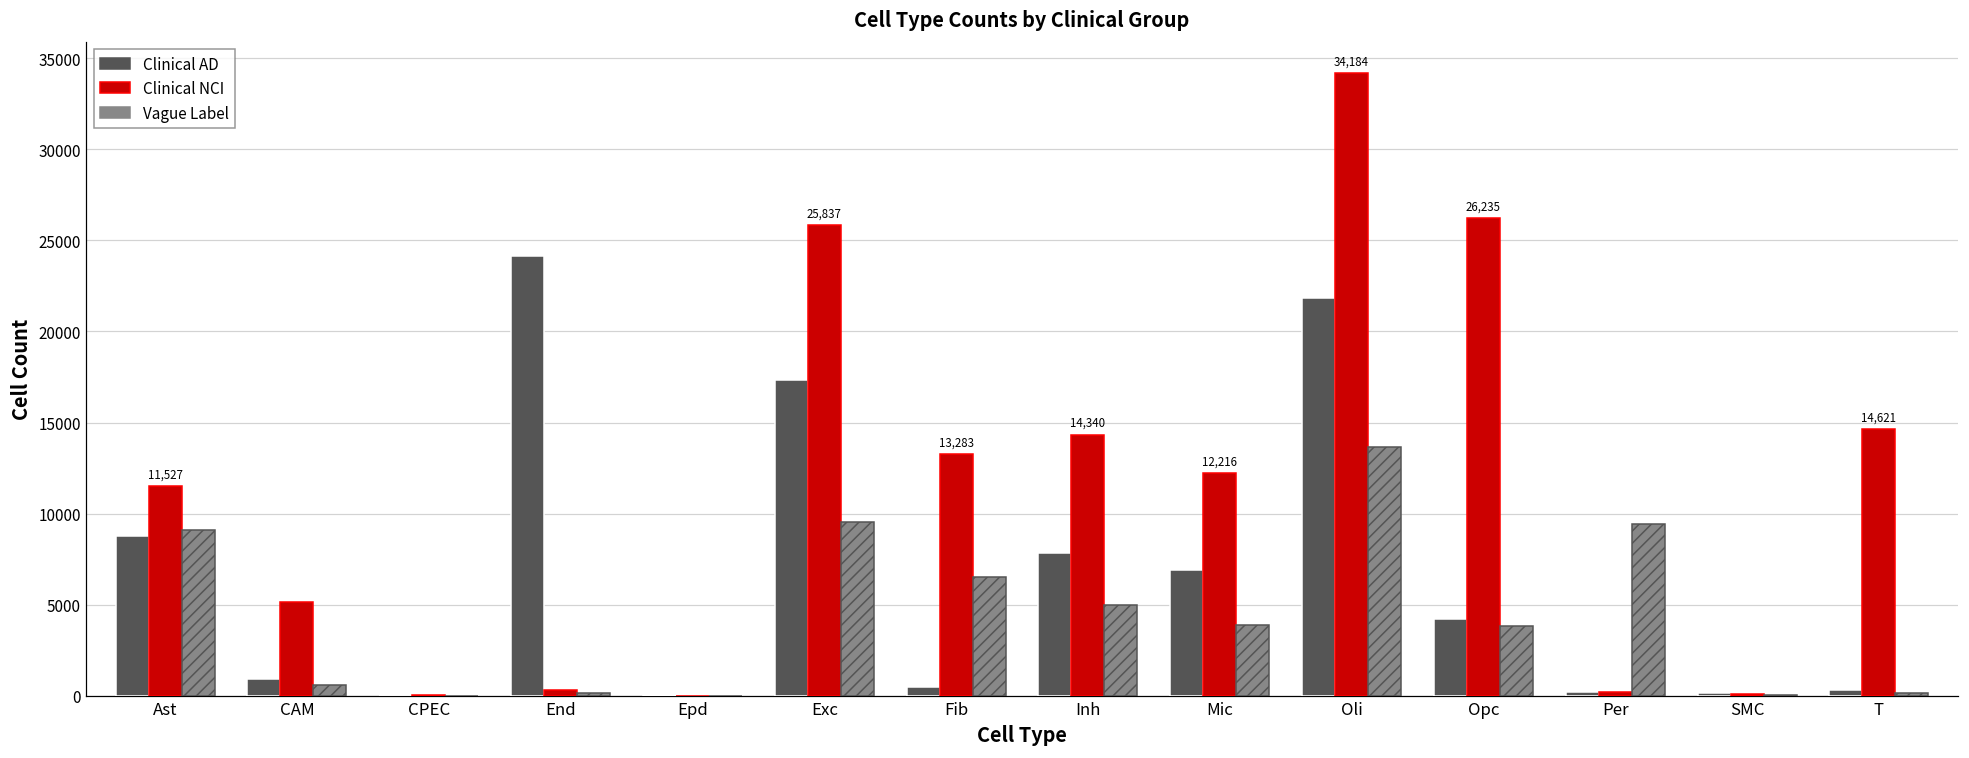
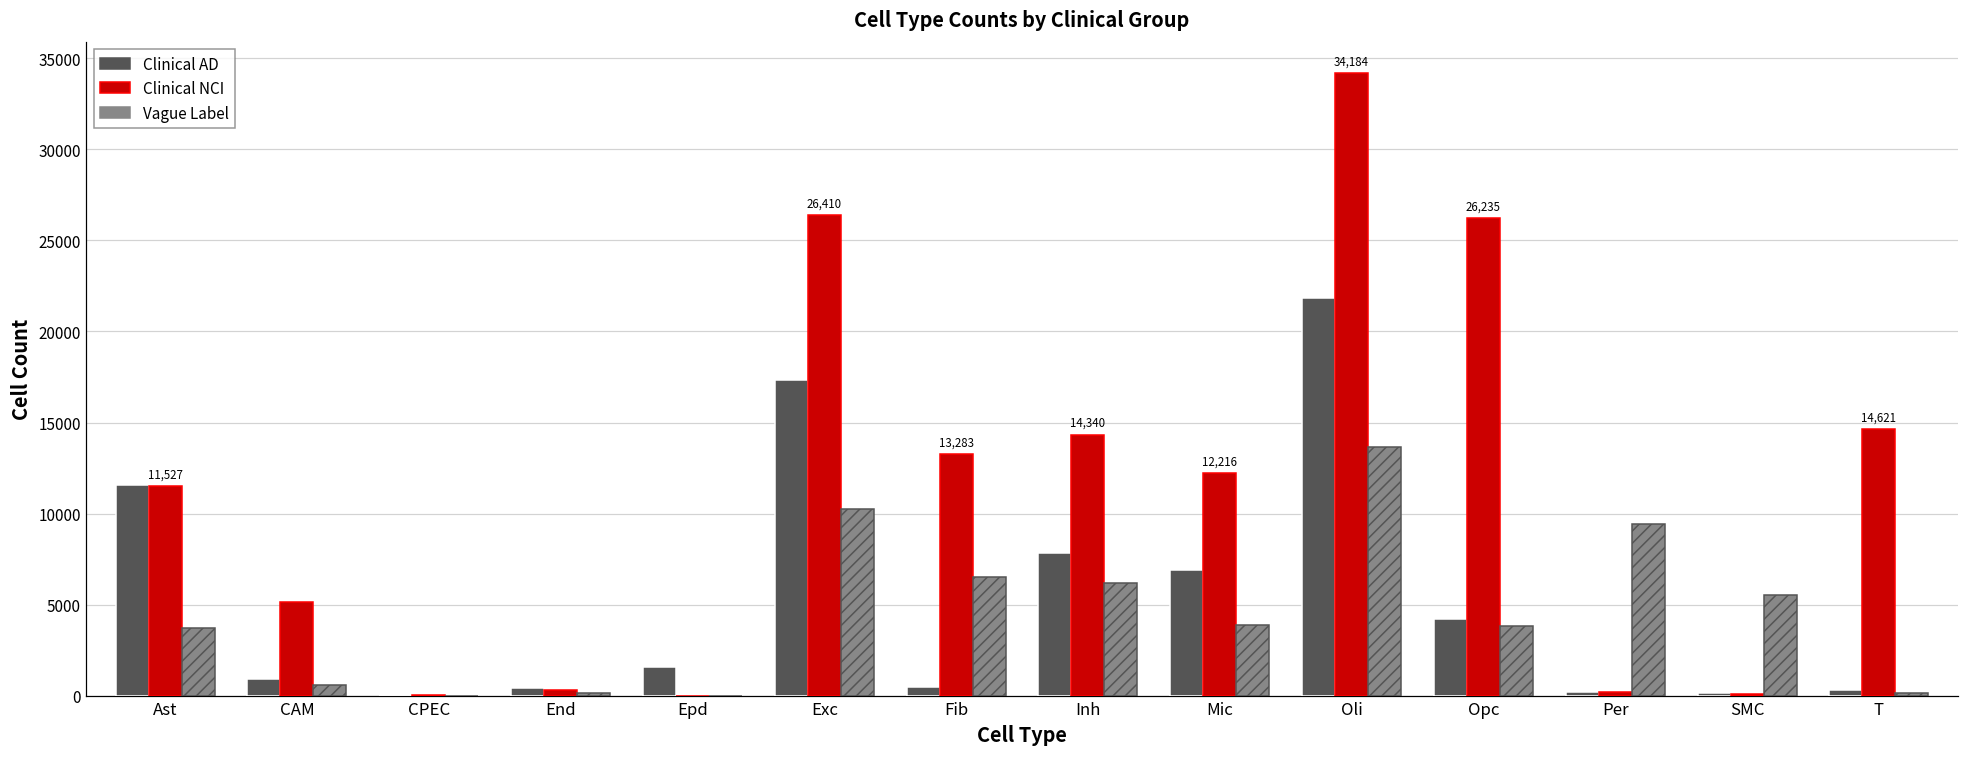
  {
    "Clinical AD": {
-     "Ast": "8800",
+     "Ast": "11600",
      "CAM": "900",
-     "End": "24200",
-     "Epd": "100",
+     "End": "400",
+     "Epd": "1600",
      "Exc": "17400",
      "Fib": "500",
      "Inh": "7900",
      "Mic": "6900",
      "Oli": "21900",
      "Opc": "4200",
      "Per": "200",
      "SMC": "200",
      "T": "300"
    },
    "Clinical NCI": {
      "Ast": "11,527",
-     "Exc": "25,837",
+     "Exc": "26,410",
      "Fib": "13,283",
      "Inh": "14,340",
      "Mic": "12,216",
      "Oli": "34,184",
      "Opc": "26,235",
      "T": "14,621"
    },
    "Vague Label": {
-     "Ast": "9100",
+     "Ast": "3700",
      "CAM": "600",
      "End": "200",
-     "Exc": "9600",
+     "Exc": "10200",
      "Fib": "6500",
-     "Inh": "5000",
+     "Inh": "6200",
      "Mic": "3900",
      "Oli": "13700",
      "Opc": "3800",
      "Per": "9400",
-     "SMC": "100"
+     "SMC": "5500"
    }
  }
